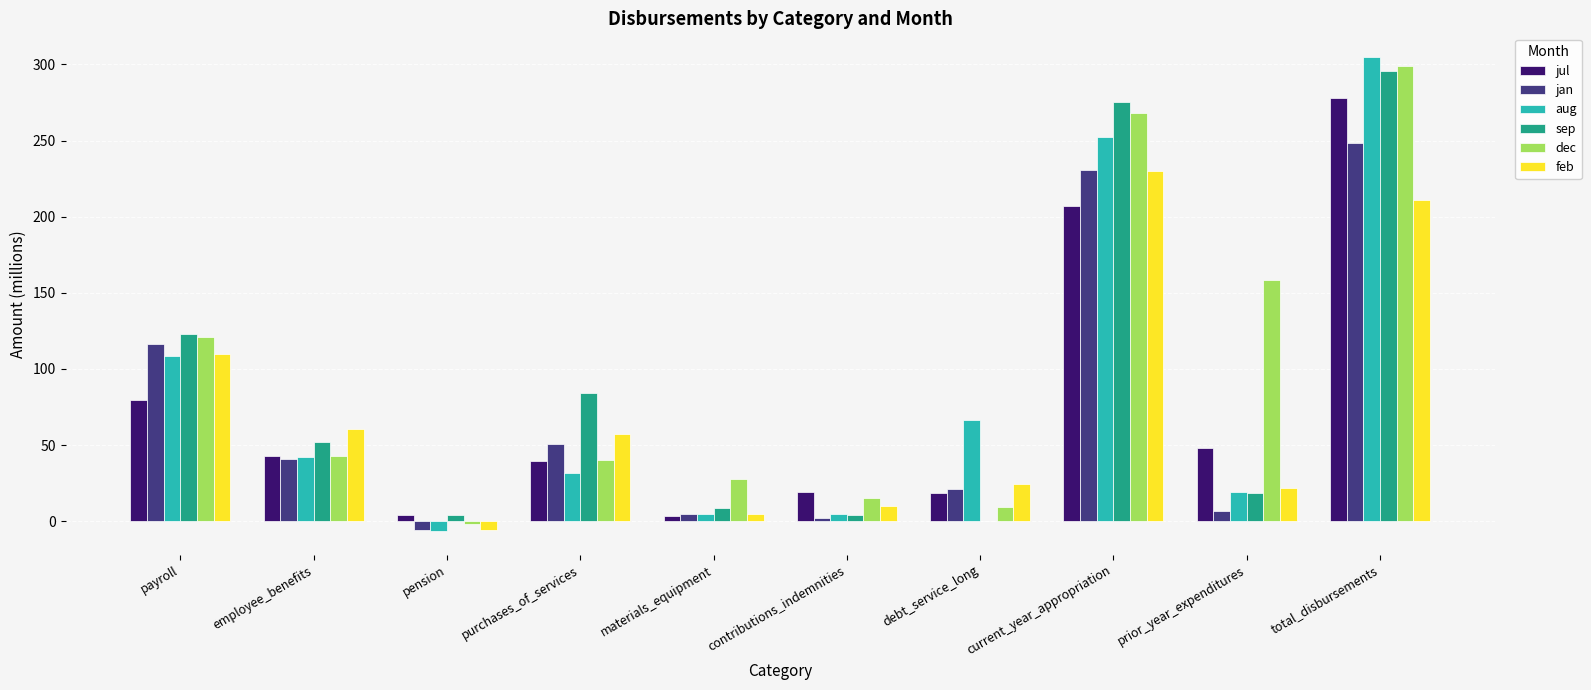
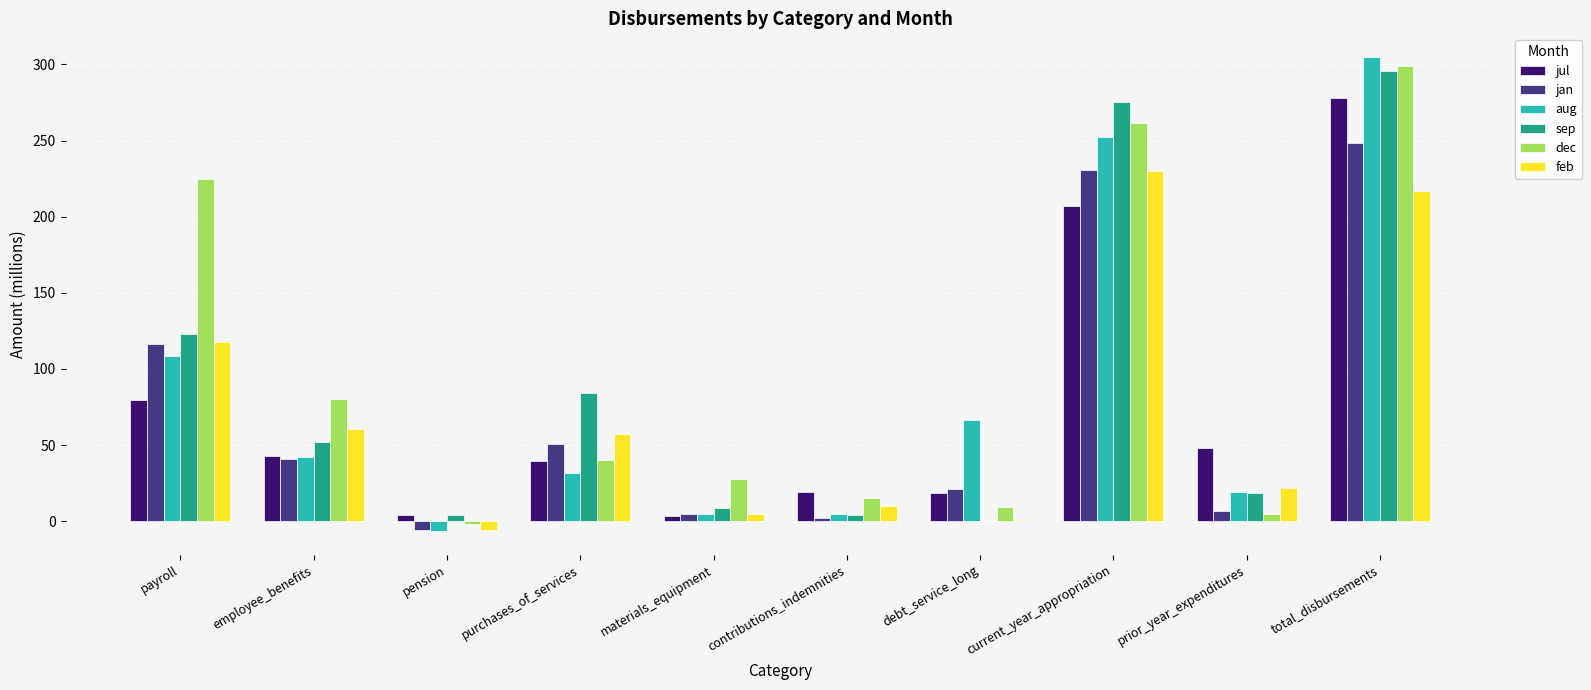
  {
    "dec": {
-     "payroll": 121,
-     "employee_benefits": 43,
+     "payroll": 225,
+     "employee_benefits": 80,
      "pension": -2,
      "purchases_of_services": 40,
      "materials_equipment": 28,
      "contributions_indemnities": 15,
      "debt_service_long": 9,
-     "current_year_appropriation": 268,
-     "prior_year_expenditures": 159,
+     "current_year_appropriation": 261,
+     "prior_year_expenditures": 5,
      "total_disbursements": 299
    },
    "feb": {
-     "payroll": 110,
+     "payroll": 118,
      "employee_benefits": 60,
      "pension": -6,
      "purchases_of_services": 57,
      "materials_equipment": 5,
      "contributions_indemnities": 10,
-     "debt_service_long": 24,
+     "debt_service_long": 1,
      "current_year_appropriation": 230,
      "prior_year_expenditures": 22,
-     "total_disbursements": 211
+     "total_disbursements": 217
    }
  }
